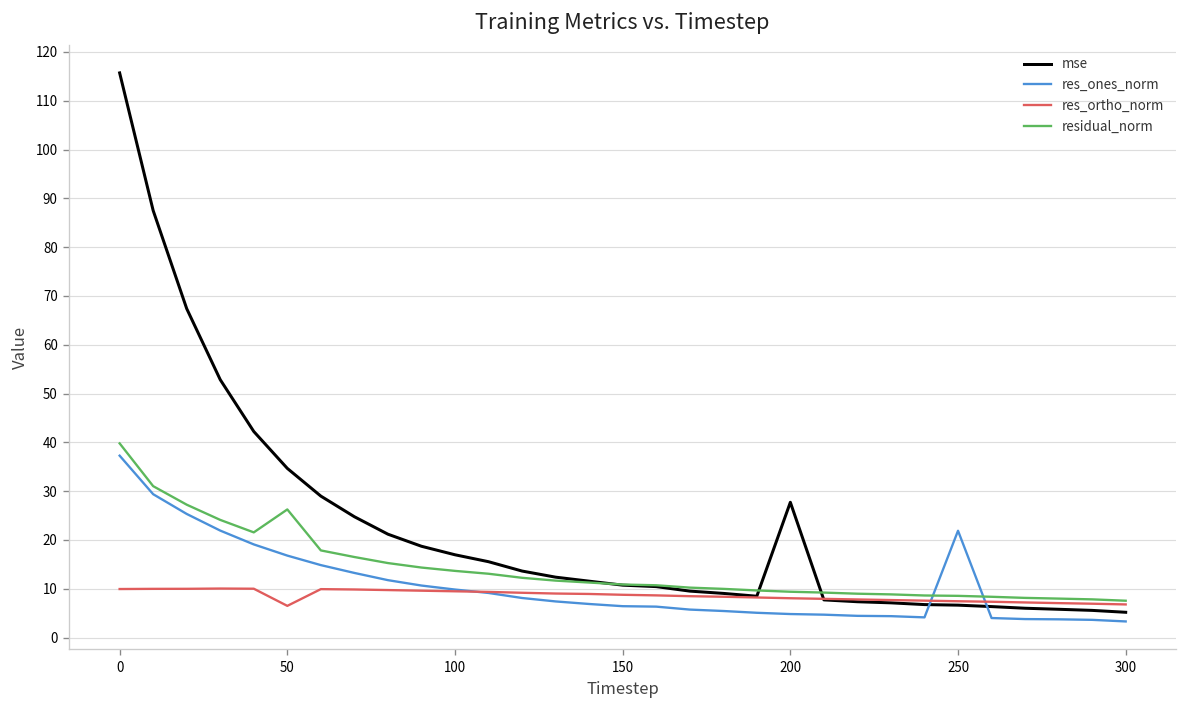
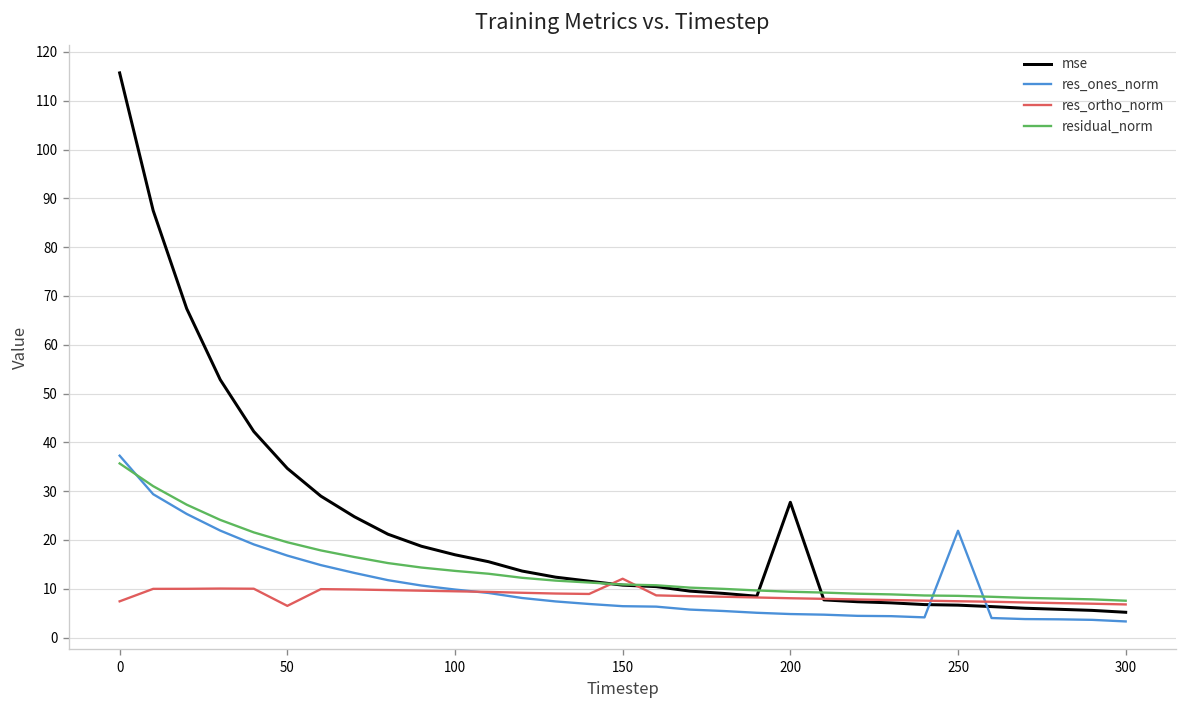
  {
    "mse": {
      "0": 116,
      "50": 35,
      "100": 17,
      "200": 28,
      "250": 7,
      "300": 5
    },
    "res_ones_norm": {
      "0": 37,
      "50": 17,
      "150": 6,
      "200": 5,
      "250": 22,
      "300": 3
    },
    "res_ortho_norm": {
-     "0": 10,
+     "0": 7,
      "50": 6,
-     "150": 9,
+     "150": 12,
      "200": 8,
      "250": 7,
      "300": 7
    },
    "residual_norm": {
-     "0": 40,
-     "50": 26,
+     "0": 36,
+     "50": 20,
      "100": 14,
      "200": 9,
      "250": 9,
      "300": 8
    }
  }
